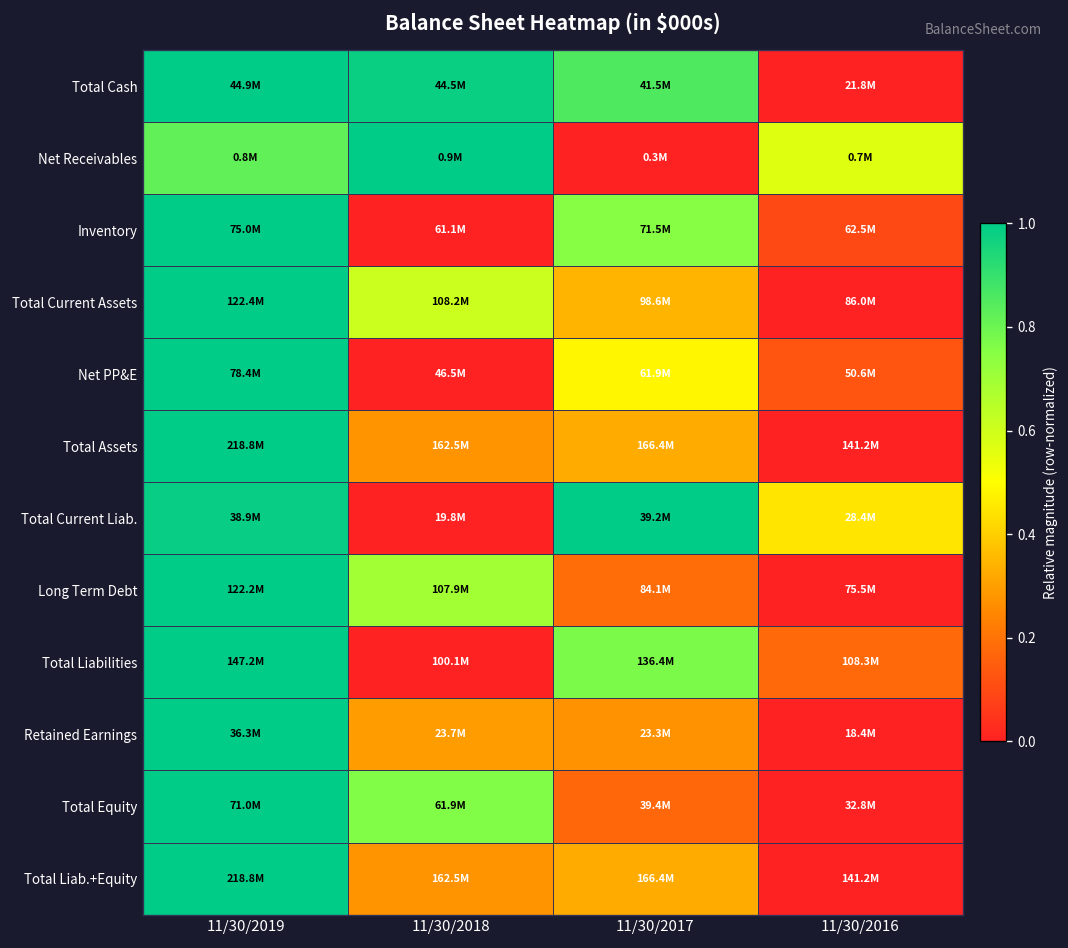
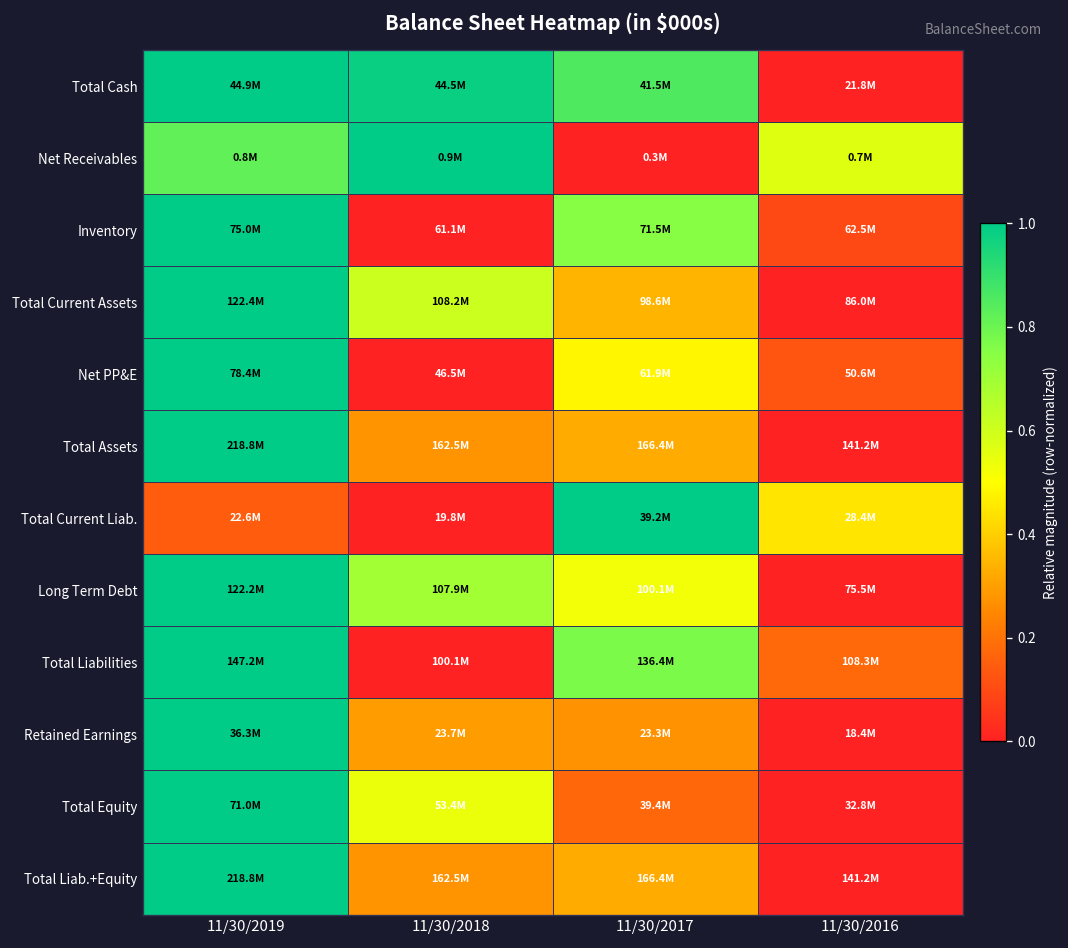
  {
    "Total Cash": {
      "11/30/2019": "44.9M",
      "11/30/2018": "44.5M",
      "11/30/2017": "41.5M",
      "11/30/2016": "21.8M"
    },
    "Net Receivables": {
      "11/30/2019": "0.8M",
      "11/30/2018": "0.9M",
      "11/30/2017": "0.3M",
      "11/30/2016": "0.7M"
    },
    "Inventory": {
      "11/30/2019": "75.0M",
      "11/30/2018": "61.1M",
      "11/30/2017": "71.5M",
      "11/30/2016": "62.5M"
    },
    "Total Current Assets": {
      "11/30/2019": "122.4M",
      "11/30/2018": "108.2M",
      "11/30/2017": "98.6M",
      "11/30/2016": "86.0M"
    },
    "Net PP&E": {
      "11/30/2019": "78.4M",
      "11/30/2018": "46.5M",
      "11/30/2017": "61.9M",
      "11/30/2016": "50.6M"
    },
    "Total Assets": {
      "11/30/2019": "218.8M",
      "11/30/2018": "162.5M",
      "11/30/2017": "166.4M",
      "11/30/2016": "141.2M"
    },
    "Total Current Liab.": {
-     "11/30/2019": "38.9M",
+     "11/30/2019": "22.6M",
      "11/30/2018": "19.8M",
      "11/30/2017": "39.2M",
      "11/30/2016": "28.4M"
    },
    "Long Term Debt": {
      "11/30/2019": "122.2M",
      "11/30/2018": "107.9M",
-     "11/30/2017": "84.1M",
+     "11/30/2017": "100.1M",
      "11/30/2016": "75.5M"
    },
    "Total Liabilities": {
      "11/30/2019": "147.2M",
      "11/30/2018": "100.1M",
      "11/30/2017": "136.4M",
      "11/30/2016": "108.3M"
    },
    "Retained Earnings": {
      "11/30/2019": "36.3M",
      "11/30/2018": "23.7M",
      "11/30/2017": "23.3M",
      "11/30/2016": "18.4M"
    },
    "Total Equity": {
      "11/30/2019": "71.0M",
-     "11/30/2018": "61.9M",
+     "11/30/2018": "53.4M",
      "11/30/2017": "39.4M",
      "11/30/2016": "32.8M"
    },
    "Total Liab.+Equity": {
      "11/30/2019": "218.8M",
      "11/30/2018": "162.5M",
      "11/30/2017": "166.4M",
      "11/30/2016": "141.2M"
    }
  }
